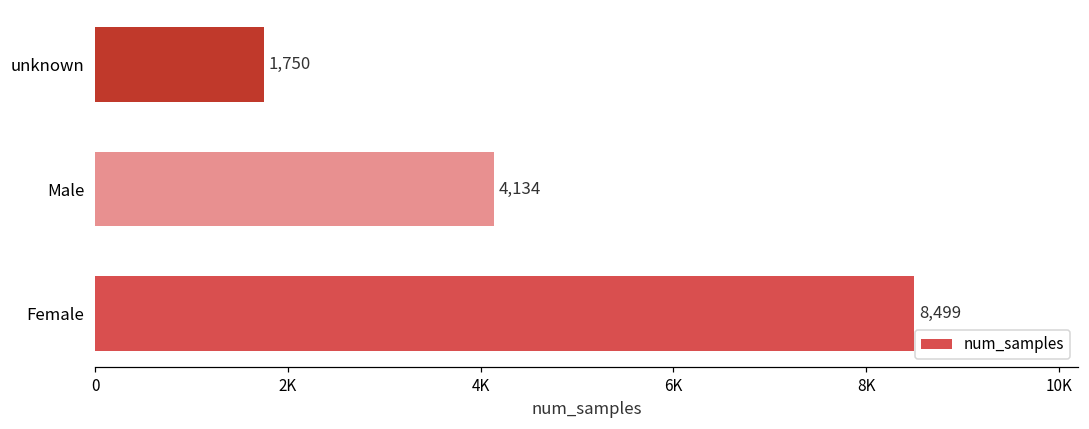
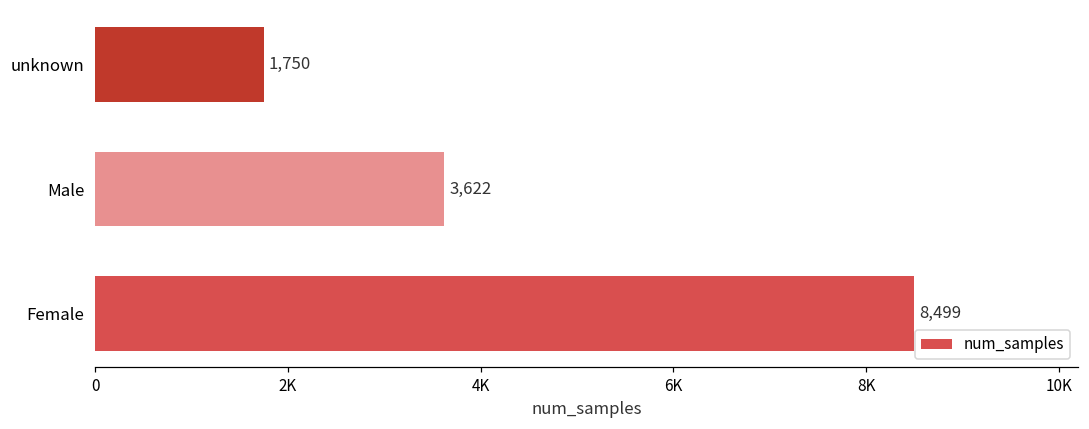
  {
    "unknown": "1,750",
-   "Male": "4,134",
+   "Male": "3,622",
    "Female": "8,499"
  }
